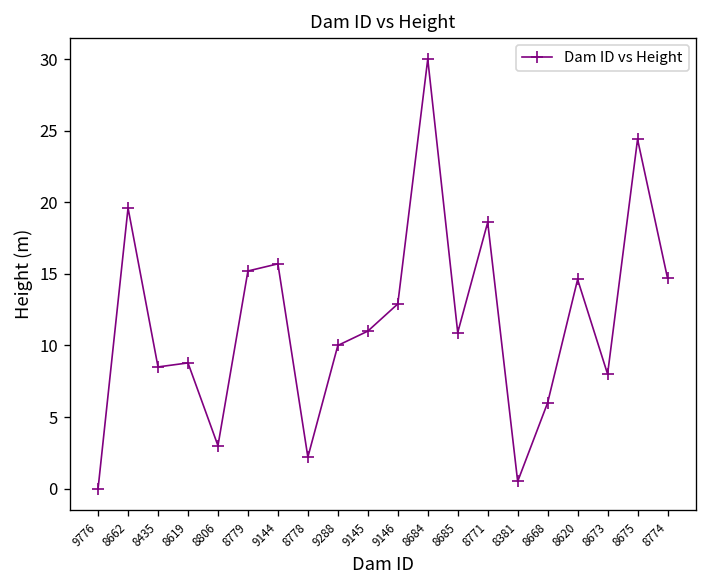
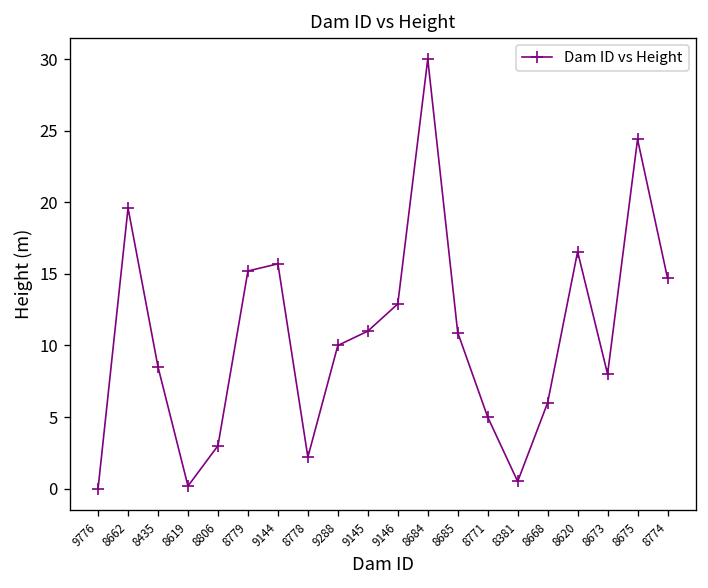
  {
    "9776": 0.0,
    "8662": 19.6,
    "8435": 8.5,
-   "8619": 8.8,
+   "8619": 0.2,
    "8806": 3.0,
    "8779": 15.2,
    "9144": 15.7,
    "8778": 2.2,
    "9288": 10.0,
    "9145": 11.0,
    "9146": 12.9,
    "8684": 30.0,
    "8685": 10.9,
-   "8771": 18.6,
+   "8771": 5.0,
    "8381": 0.5,
    "8668": 6.0,
-   "8620": 14.6,
+   "8620": 16.6,
    "8673": 8.0,
    "8675": 24.4,
    "8774": 14.7
  }
